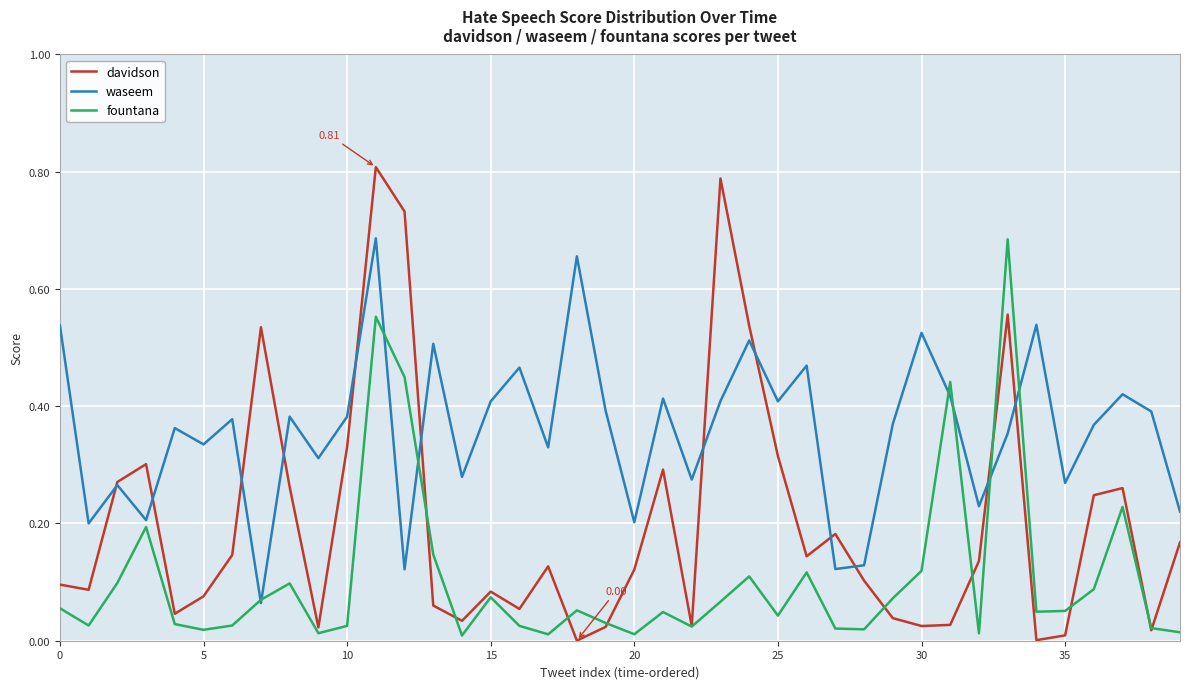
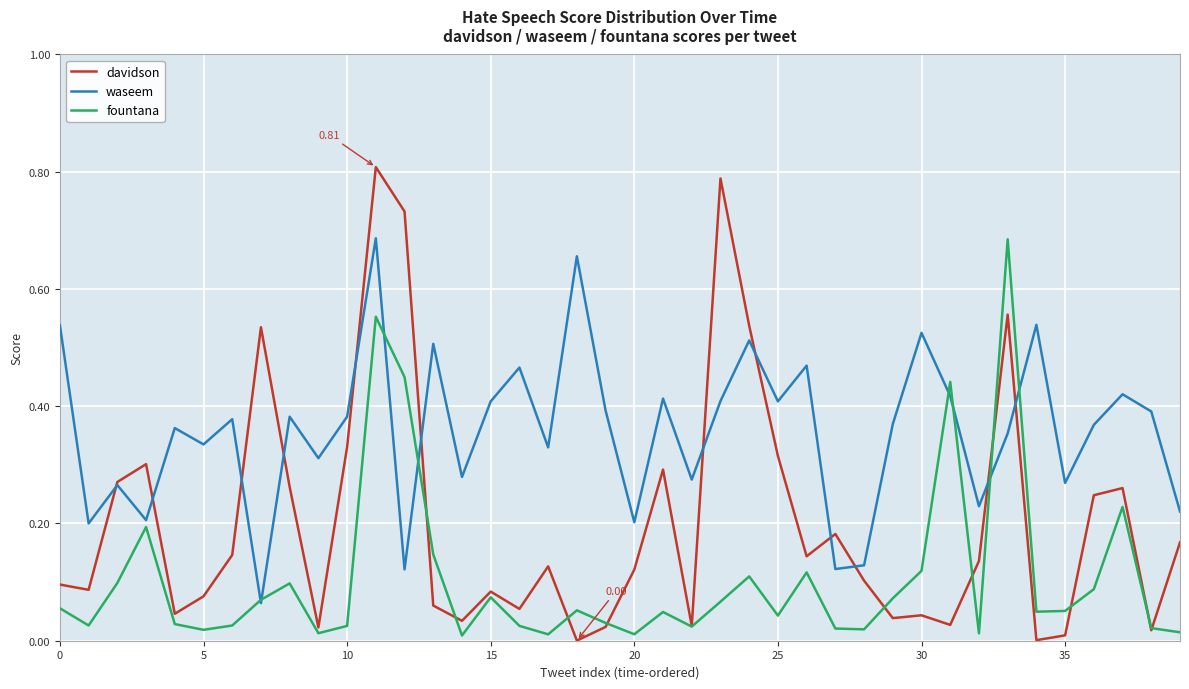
  {
    "davidson": {
      "0": 0.10,
      "5": 0.08,
      "10": 0.33,
      "15": 0.08,
      "20": 0.12,
      "25": 0.32,
-     "30": 0.03,
+     "30": 0.04,
      "35": 0.01
    },
    "waseem": {
      "0": 0.54,
      "5": 0.33,
      "10": 0.38,
      "15": 0.41,
      "20": 0.20,
      "25": 0.41,
      "30": 0.53,
      "35": 0.27
    },
    "fountana": {
      "0": 0.06,
      "5": 0.02,
      "10": 0.03,
      "15": 0.07,
      "20": 0.01,
      "25": 0.04,
      "30": 0.12,
      "35": 0.05
    }
  }
